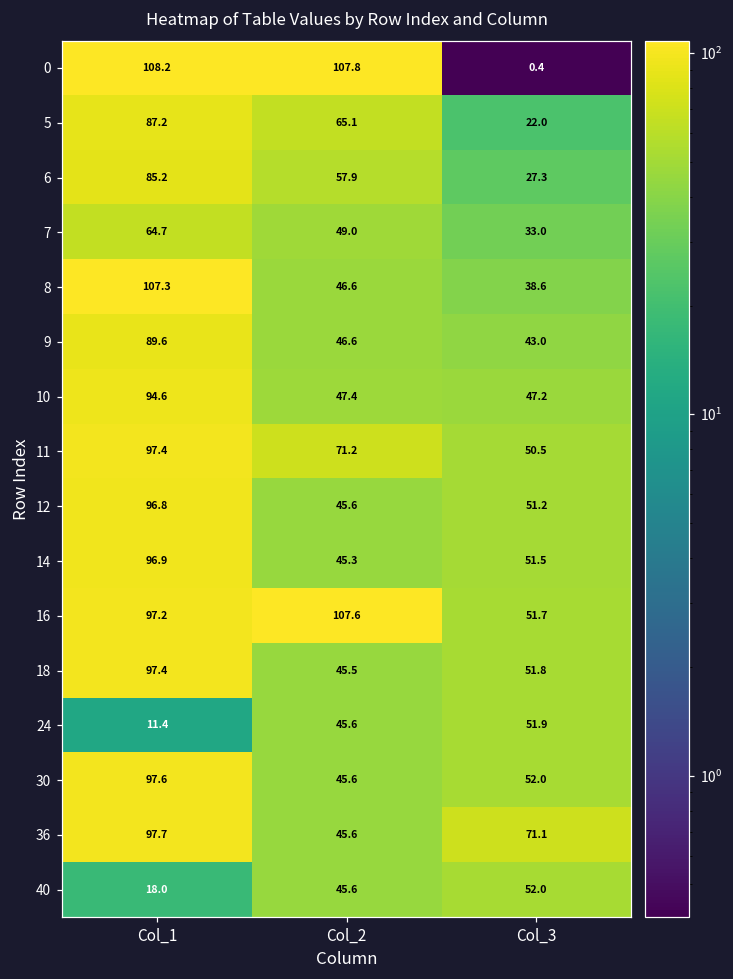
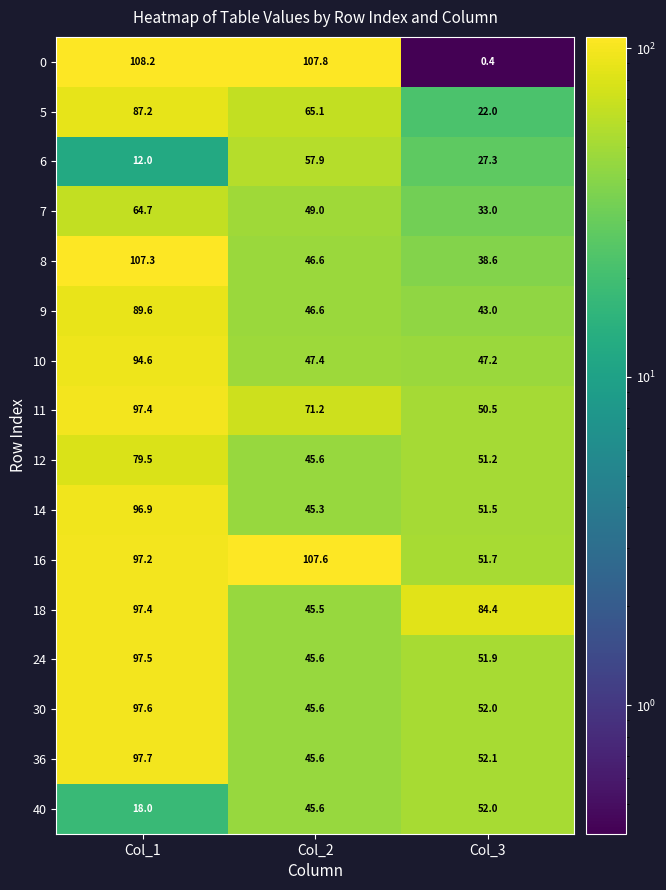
  {
    "0": {
      "Col_1": 108.2,
      "Col_2": 107.8,
      "Col_3": 0.4
    },
    "5": {
      "Col_1": 87.2,
      "Col_2": 65.1,
      "Col_3": 22.0
    },
    "6": {
-     "Col_1": 85.2,
+     "Col_1": 12.0,
      "Col_2": 57.9,
      "Col_3": 27.3
    },
    "7": {
      "Col_1": 64.7,
      "Col_2": 49.0,
      "Col_3": 33.0
    },
    "8": {
      "Col_1": 107.3,
      "Col_2": 46.6,
      "Col_3": 38.6
    },
    "9": {
      "Col_1": 89.6,
      "Col_2": 46.6,
      "Col_3": 43.0
    },
    "10": {
      "Col_1": 94.6,
      "Col_2": 47.4,
      "Col_3": 47.2
    },
    "11": {
      "Col_1": 97.4,
      "Col_2": 71.2,
      "Col_3": 50.5
    },
    "12": {
-     "Col_1": 96.8,
+     "Col_1": 79.5,
      "Col_2": 45.6,
      "Col_3": 51.2
    },
    "14": {
      "Col_1": 96.9,
      "Col_2": 45.3,
      "Col_3": 51.5
    },
    "16": {
      "Col_1": 97.2,
      "Col_2": 107.6,
      "Col_3": 51.7
    },
    "18": {
      "Col_1": 97.4,
      "Col_2": 45.5,
-     "Col_3": 51.8
+     "Col_3": 84.4
    },
    "24": {
-     "Col_1": 11.4,
+     "Col_1": 97.5,
      "Col_2": 45.6,
      "Col_3": 51.9
    },
    "30": {
      "Col_1": 97.6,
      "Col_2": 45.6,
      "Col_3": 52.0
    },
    "36": {
      "Col_1": 97.7,
      "Col_2": 45.6,
-     "Col_3": 71.1
+     "Col_3": 52.1
    },
    "40": {
      "Col_1": 18.0,
      "Col_2": 45.6,
      "Col_3": 52.0
    }
  }
